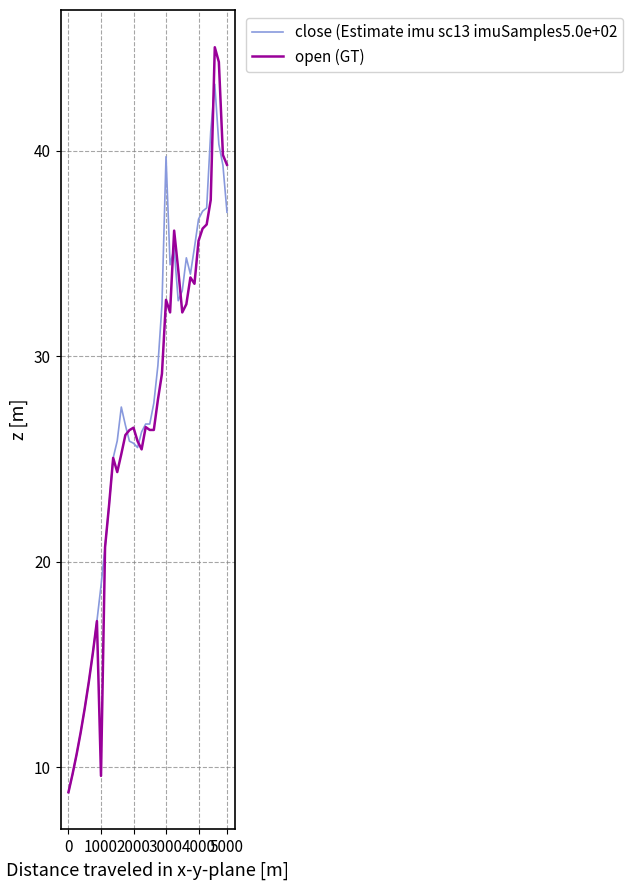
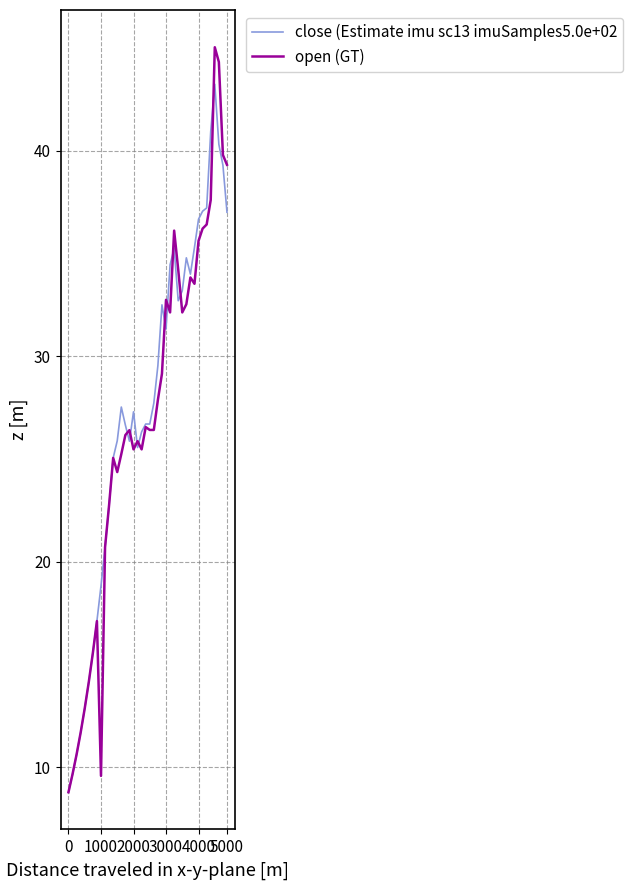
  {
    "close (Estimate imu sc13 imuSamples5.0e+02": {
      "1000": 18.8,
-     "2000": 25.8,
-     "3000": 39.7
+     "2000": 27.3,
+     "3000": 31.3
    },
    "open (GT)": {
      "1000": 9.6,
-     "2000": 26.5,
+     "2000": 25.5,
      "3000": 32.7
    }
  }
